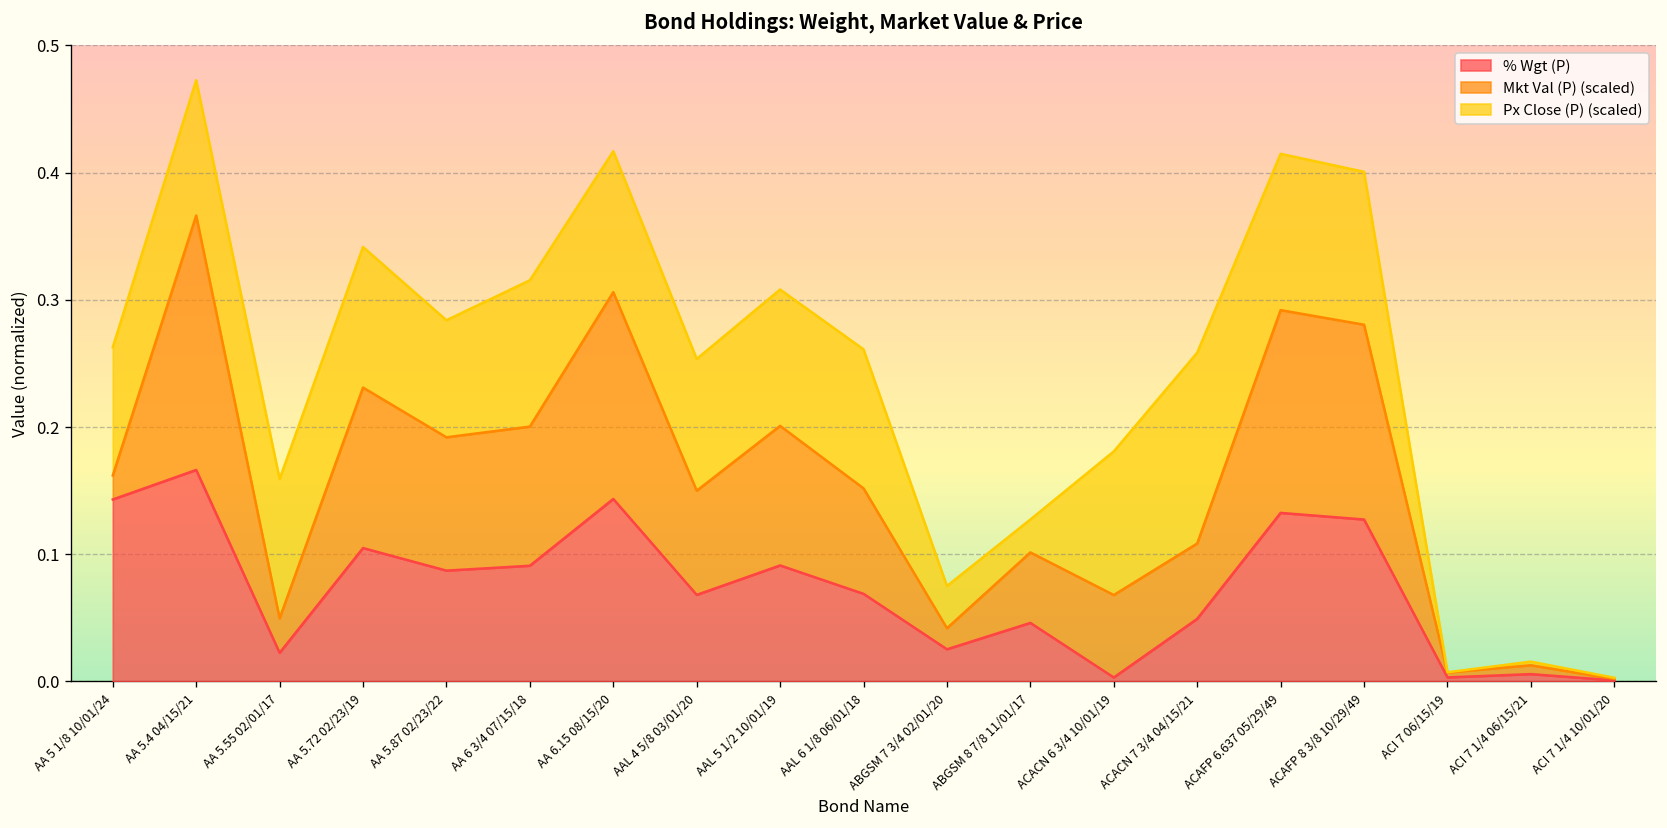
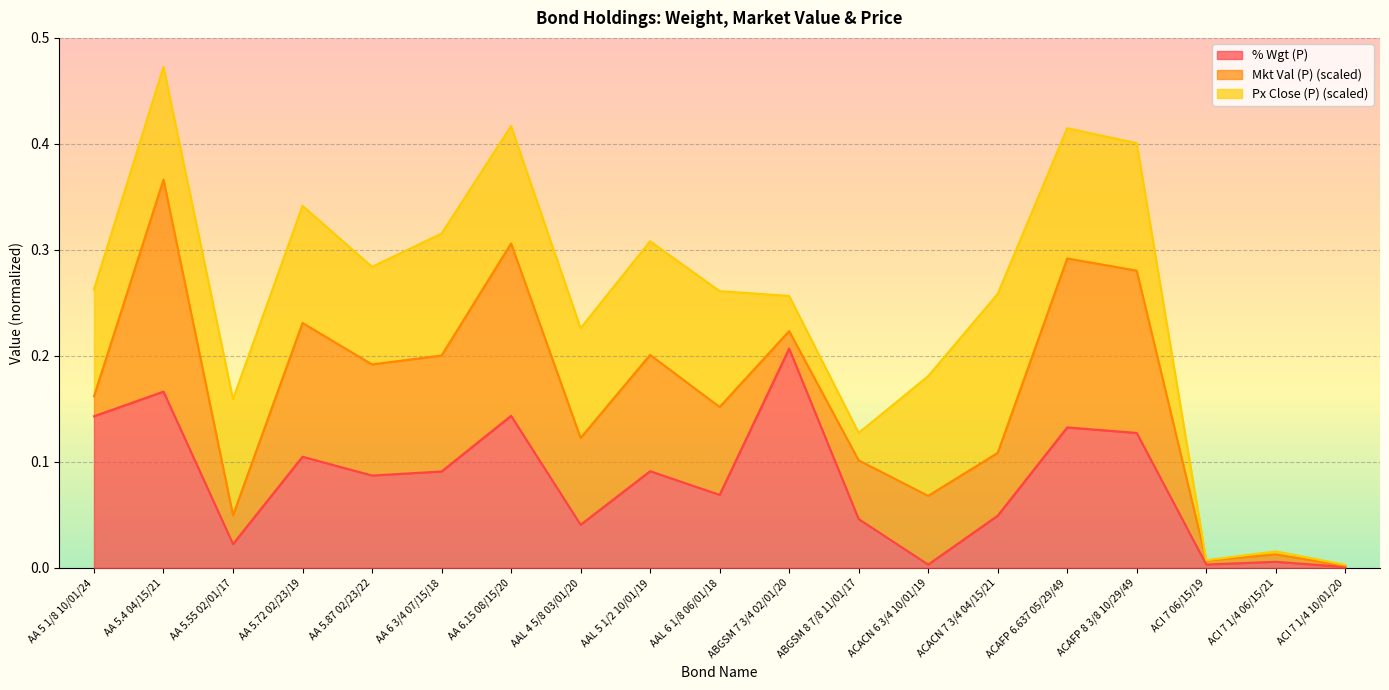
  {
    "% Wgt (P)": {
      "AA 5 1/8 10/01/24": 0.143,
      "AA 5.4 04/15/21": 0.166,
      "AA 5.55 02/01/17": 0.023,
      "AA 5.72 02/23/19": 0.105,
      "AA 5.87 02/23/22": 0.087,
      "AA 6 3/4 07/15/18": 0.091,
      "AA 6.15 08/15/20": 0.143,
-     "AAL 4 5/8 03/01/20": 0.068,
+     "AAL 4 5/8 03/01/20": 0.041,
      "AAL 5 1/2 10/01/19": 0.091,
      "AAL 6 1/8 06/01/18": 0.069,
-     "ABGSM 7 3/4 02/01/20": 0.025,
+     "ABGSM 7 3/4 02/01/20": 0.207,
      "ABGSM 8 7/8 11/01/17": 0.046,
      "ACACN 6 3/4 10/01/19": 0.003,
      "ACACN 7 3/4 04/15/21": 0.049,
      "ACAFP 6.637 05/29/49": 0.133,
      "ACAFP 8 3/8 10/29/49": 0.127,
      "ACI 7 06/15/19": 0.003,
      "ACI 7 1/4 06/15/21": 0.006
    },
    "Mkt Val (P) (scaled)": {
      "AA 5 1/8 10/01/24": 0.019,
      "AA 5.4 04/15/21": 0.200,
      "AA 5.55 02/01/17": 0.027,
      "AA 5.72 02/23/19": 0.126,
      "AA 5.87 02/23/22": 0.105,
      "AA 6 3/4 07/15/18": 0.109,
      "AA 6.15 08/15/20": 0.163,
      "AAL 4 5/8 03/01/20": 0.082,
      "AAL 5 1/2 10/01/19": 0.110,
      "AAL 6 1/8 06/01/18": 0.083,
      "ABGSM 7 3/4 02/01/20": 0.017,
      "ABGSM 8 7/8 11/01/17": 0.055,
      "ACACN 6 3/4 10/01/19": 0.065,
      "ACACN 7 3/4 04/15/21": 0.059,
      "ACAFP 6.637 05/29/49": 0.159,
      "ACAFP 8 3/8 10/29/49": 0.153,
      "ACI 7 1/4 06/15/21": 0.007
    },
    "Px Close (P) (scaled)": {
      "AA 5 1/8 10/01/24": 0.101,
      "AA 5.4 04/15/21": 0.106,
      "AA 5.55 02/01/17": 0.110,
      "AA 5.72 02/23/19": 0.111,
      "AA 5.87 02/23/22": 0.092,
      "AA 6 3/4 07/15/18": 0.115,
      "AA 6.15 08/15/20": 0.111,
      "AAL 4 5/8 03/01/20": 0.104,
      "AAL 5 1/2 10/01/19": 0.107,
      "AAL 6 1/8 06/01/18": 0.109,
      "ABGSM 7 3/4 02/01/20": 0.033,
      "ABGSM 8 7/8 11/01/17": 0.026,
      "ACACN 6 3/4 10/01/19": 0.113,
      "ACACN 7 3/4 04/15/21": 0.150,
      "ACAFP 6.637 05/29/49": 0.123,
      "ACAFP 8 3/8 10/29/49": 0.120,
      "ACI 7 1/4 06/15/21": 0.003
    }
  }
